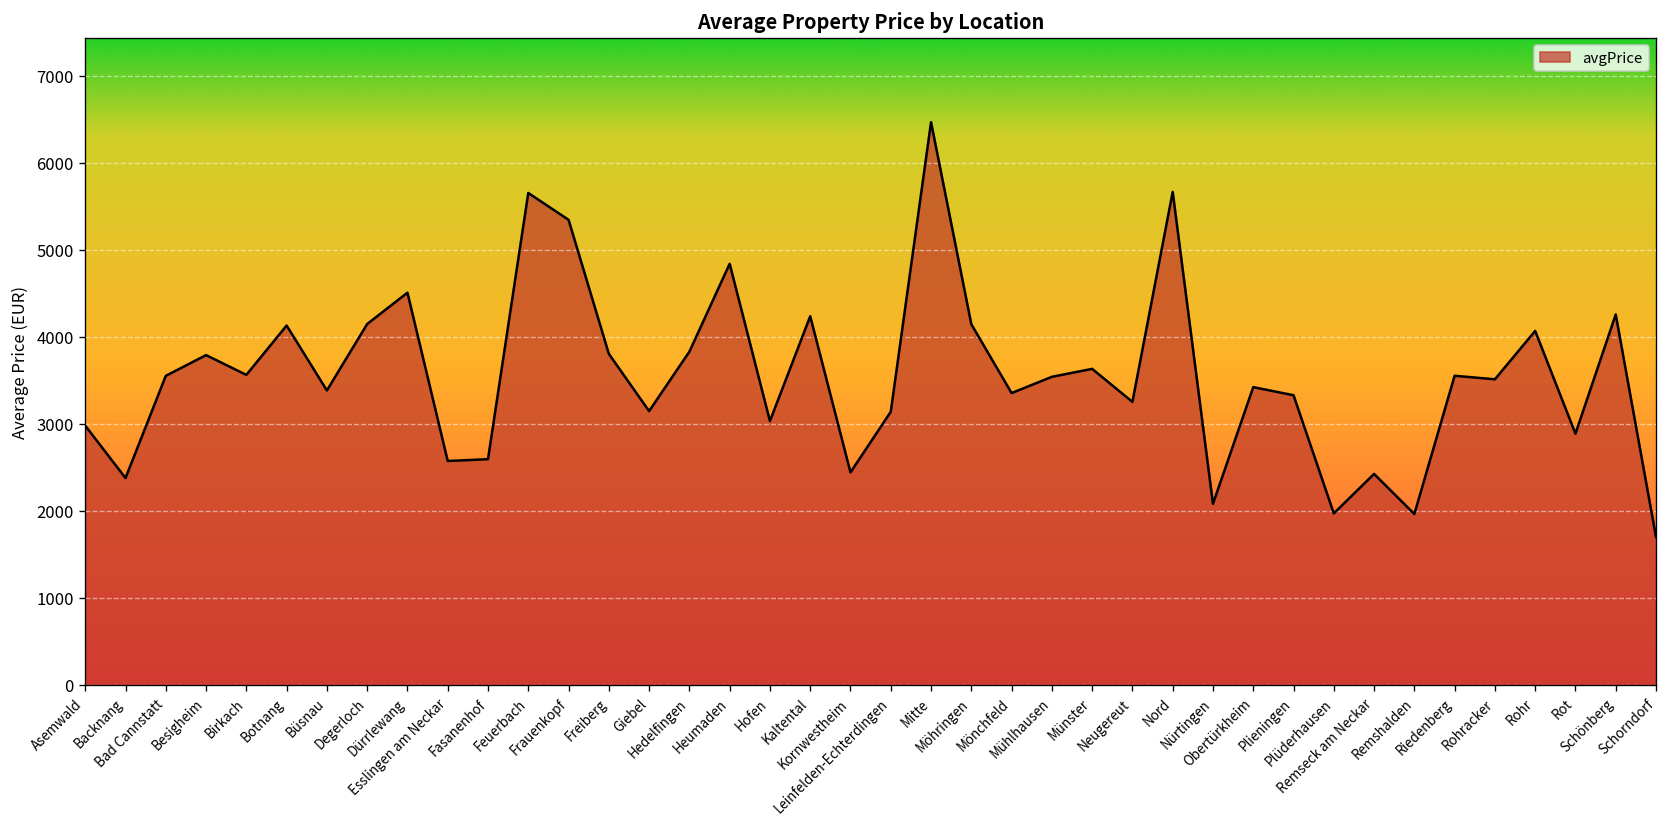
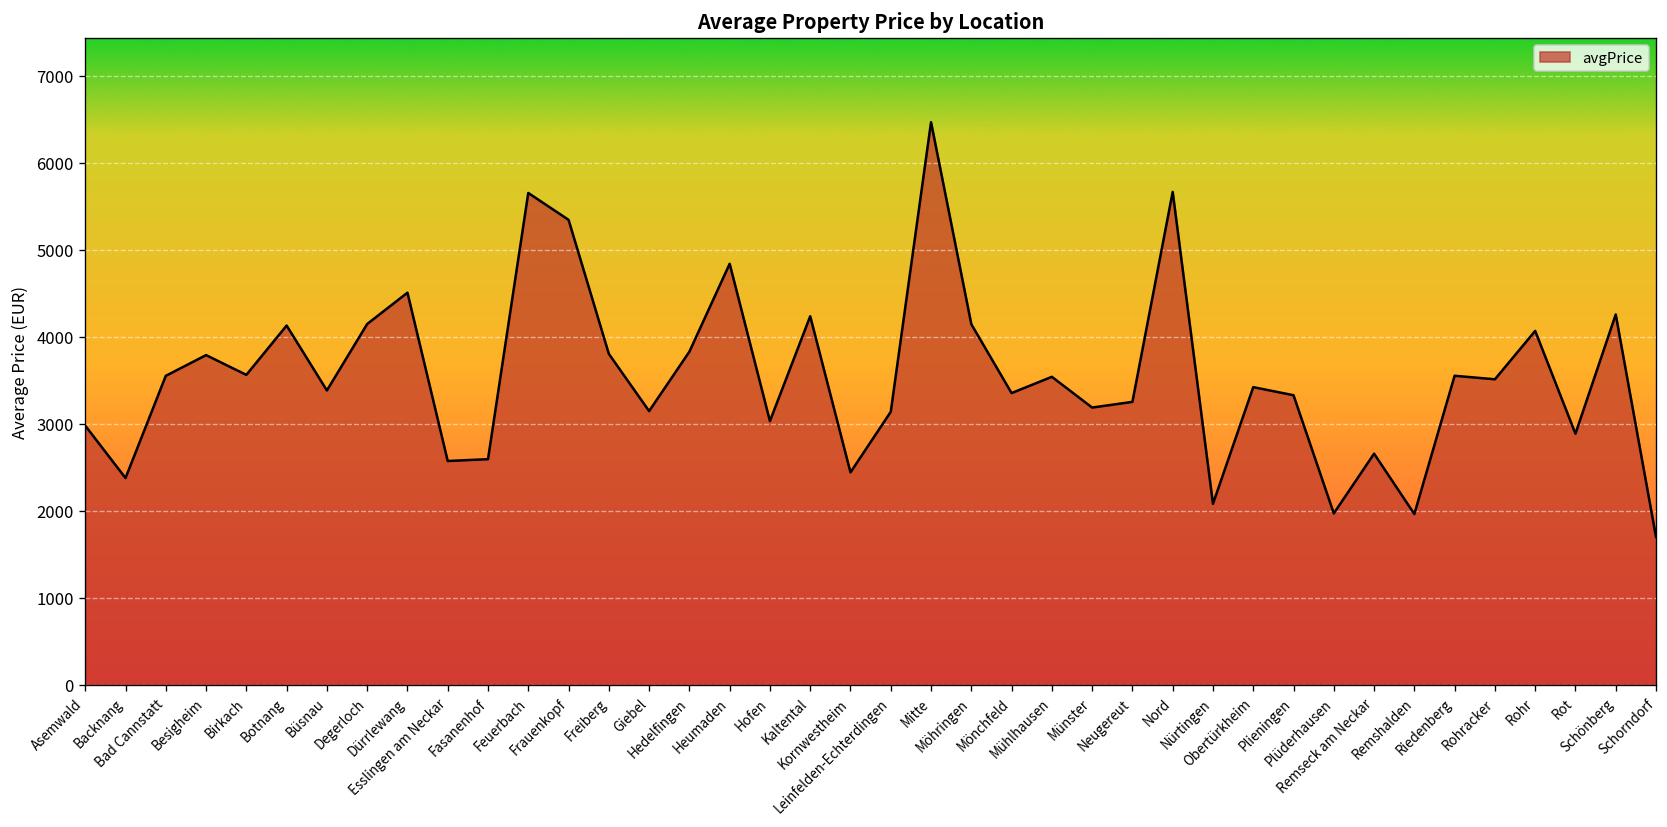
  {
    "Asemwald": 3000,
    "Backnang": 2400,
    "Bad Cannstatt": 3600,
    "Besigheim": 3800,
    "Birkach": 3600,
    "Botnang": 4100,
    "Büsnau": 3400,
    "Degerloch": 4100,
    "Dürrlewang": 4500,
    "Esslingen am Neckar": 2600,
    "Fasanenhof": 2600,
    "Feuerbach": 5700,
    "Frauenkopf": 5300,
    "Freiberg": 3800,
    "Giebel": 3100,
    "Hedelfingen": 3800,
    "Heumaden": 4800,
    "Hofen": 3000,
    "Kaltental": 4200,
    "Kornwestheim": 2400,
    "Leinfelden-Echterdingen": 3100,
    "Mitte": 6500,
    "Möhringen": 4100,
    "Mönchfeld": 3400,
    "Mühlhausen": 3500,
-   "Münster": 3600,
+   "Münster": 3200,
    "Neugereut": 3300,
    "Nord": 5700,
    "Nürtingen": 2100,
    "Obertürkheim": 3400,
    "Plieningen": 3300,
    "Plüderhausen": 2000,
-   "Remseck am Neckar": 2400,
+   "Remseck am Neckar": 2700,
    "Remshalden": 2000,
    "Riedenberg": 3600,
    "Rohracker": 3500,
    "Rohr": 4100,
    "Rot": 2900,
    "Schönberg": 4300,
    "Schorndorf": 1700
  }
